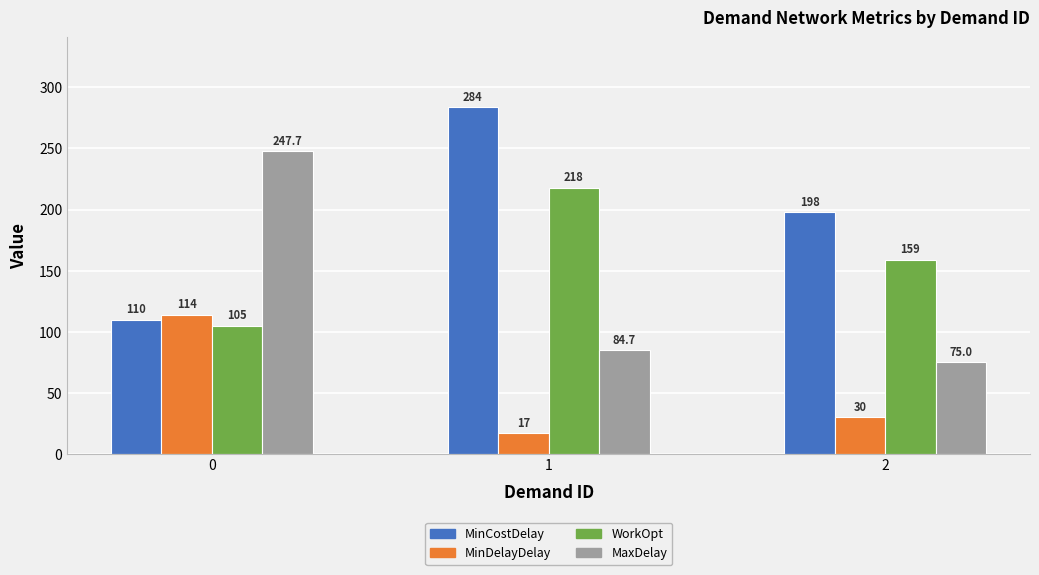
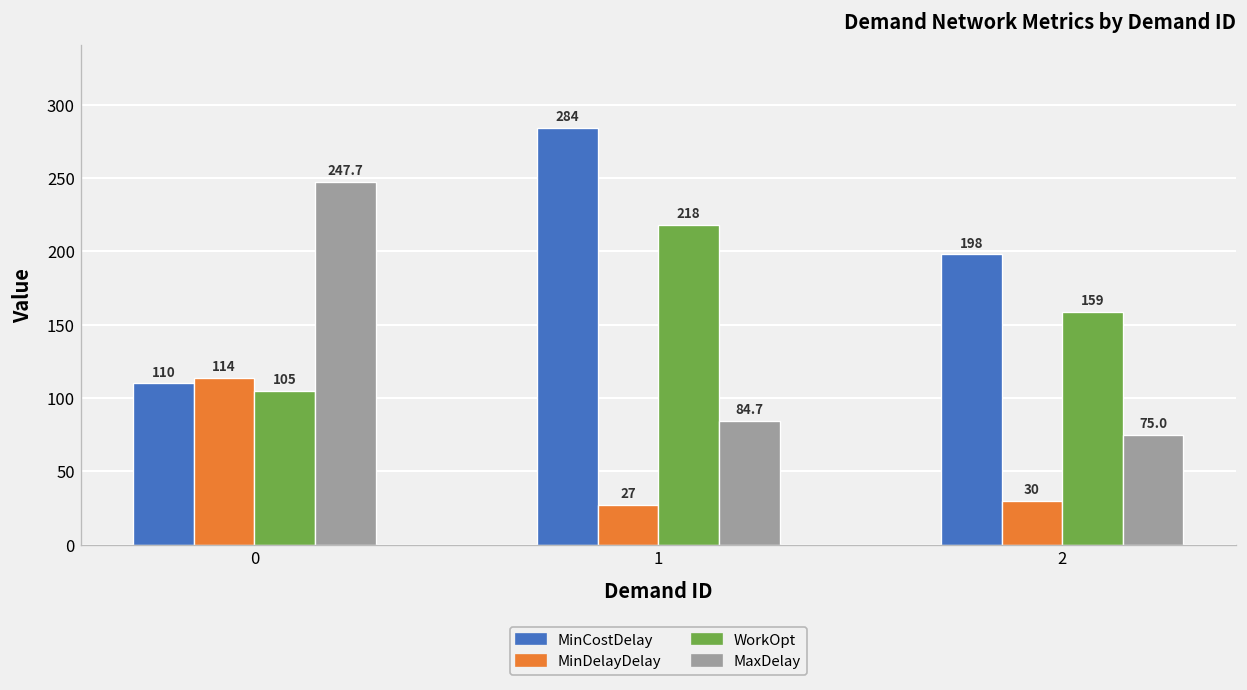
  {
    "MinCostDelay": {
      "0": 110,
      "1": 284,
      "2": 198
    },
    "MinDelayDelay": {
      "0": 114,
-     "1": 17,
+     "1": 27,
      "2": 30
    },
    "WorkOpt": {
      "0": 105,
      "1": 218,
      "2": 159
    },
    "MaxDelay": {
      "0": 247.7,
      "1": 84.7,
      "2": 75.0
    }
  }
